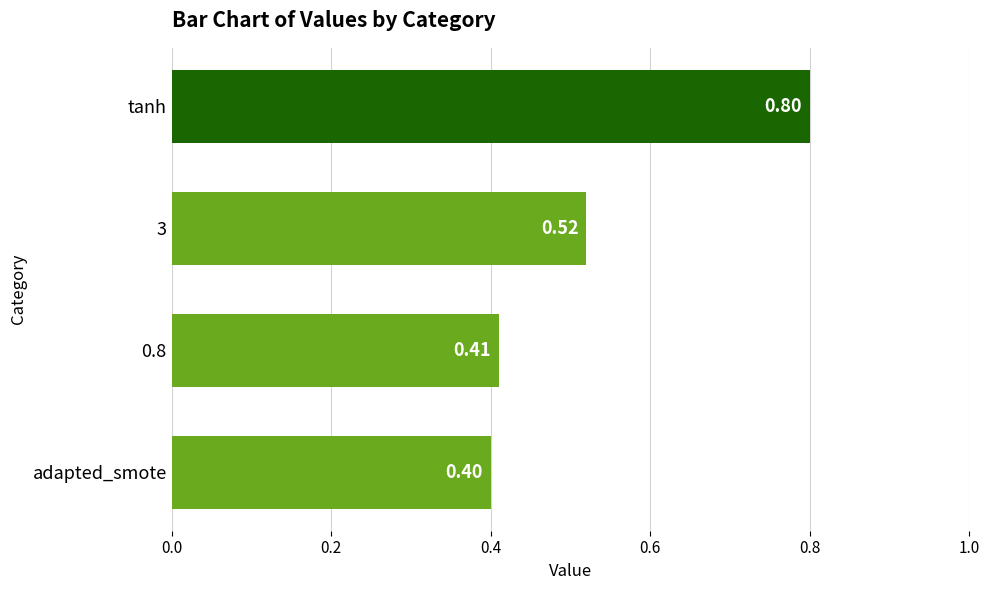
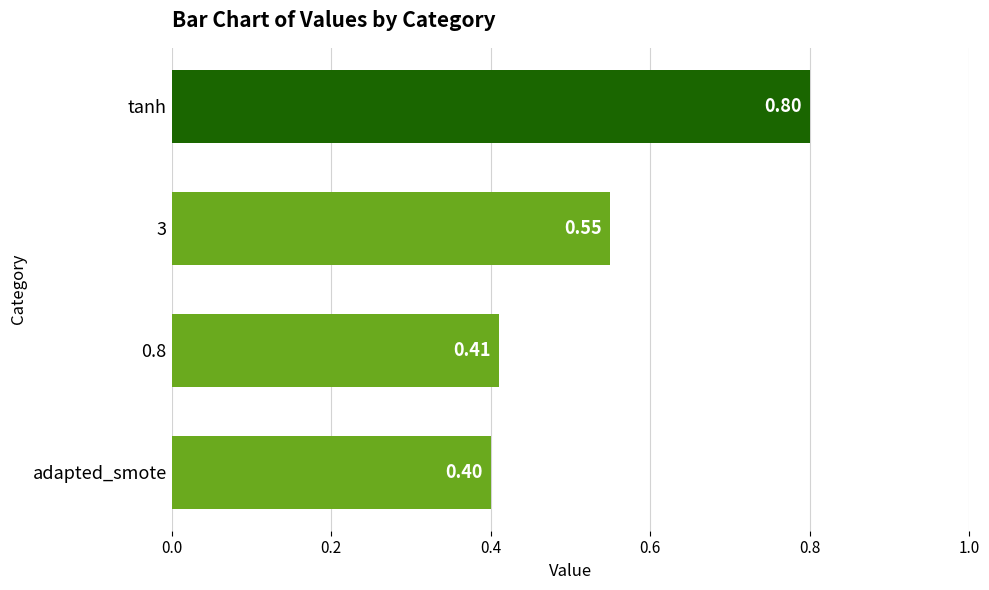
  {
    "tanh": 0.80,
-   "3": 0.52,
+   "3": 0.55,
    "0.8": 0.41,
    "adapted_smote": 0.40
  }
